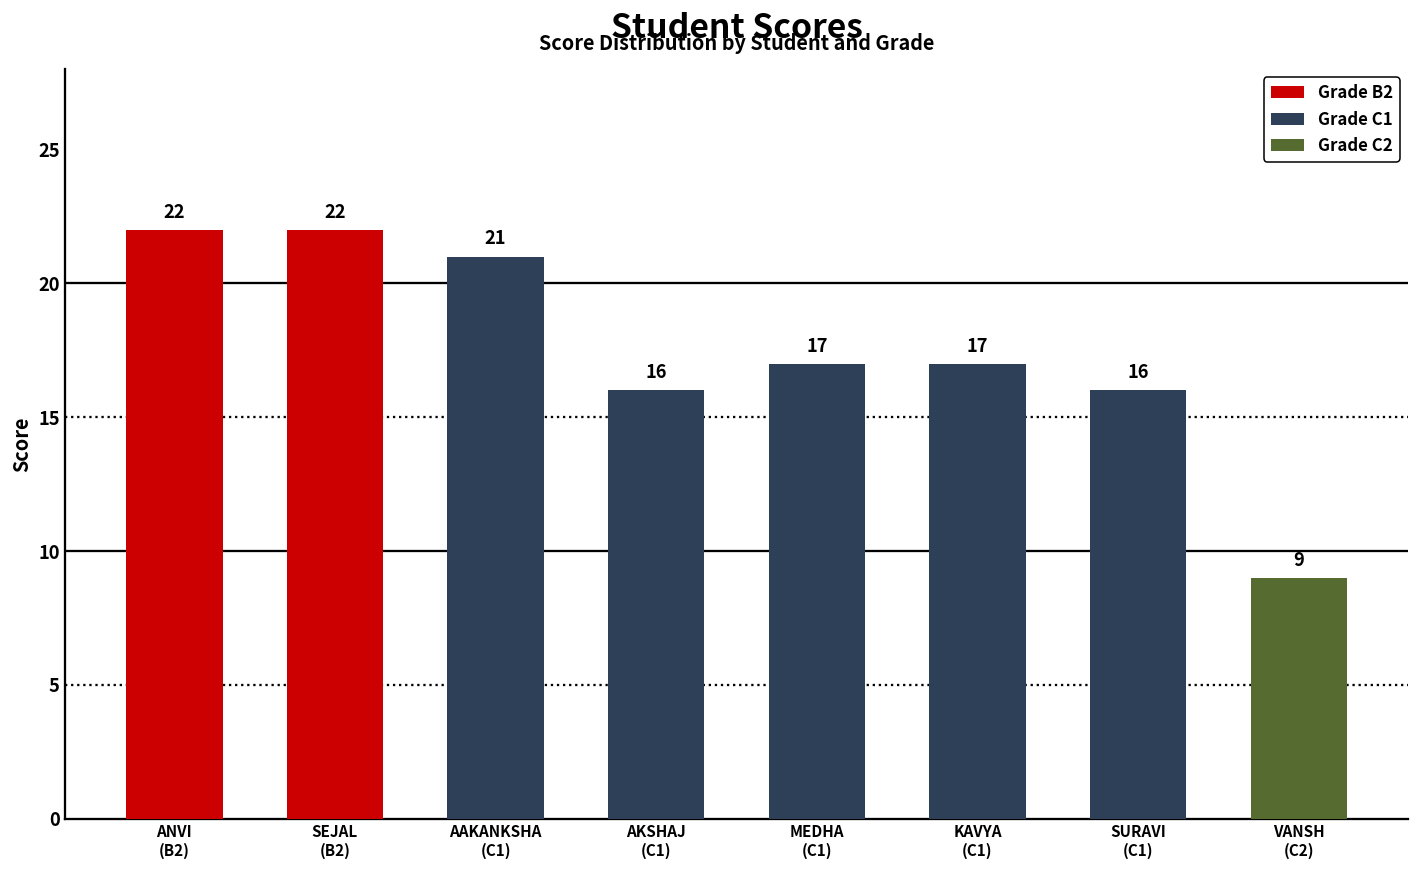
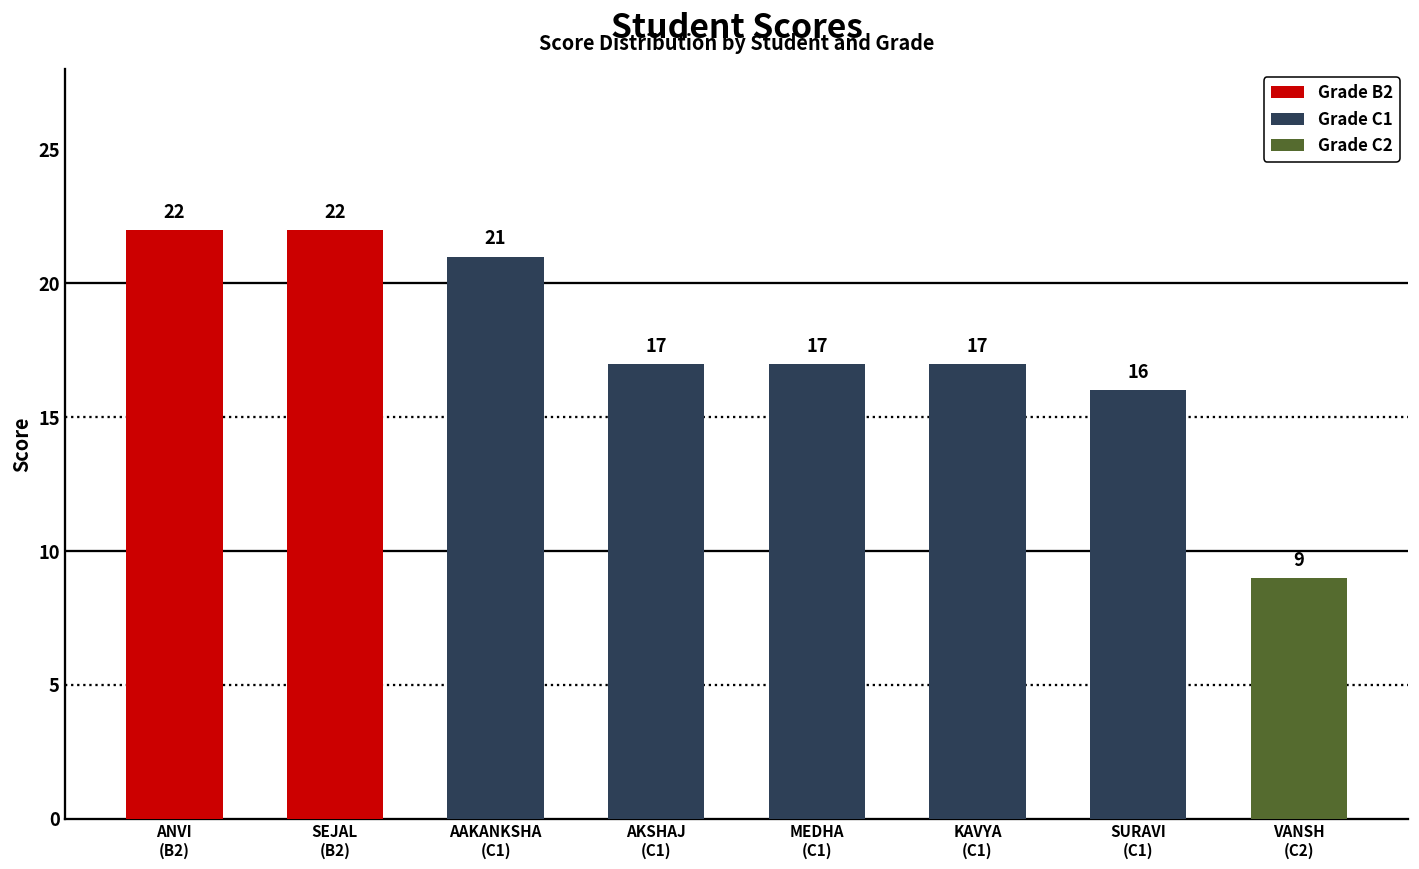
  {
    "Grade B2": {
      "ANVI (B2)": 22,
      "SEJAL (B2)": 22
    },
    "Grade C1": {
      "AAKANKSHA (C1)": 21,
-     "AKSHAJ (C1)": 16,
+     "AKSHAJ (C1)": 17,
      "MEDHA (C1)": 17,
      "KAVYA (C1)": 17,
      "SURAVI (C1)": 16
    },
    "Grade C2": {
      "VANSH (C2)": 9
    }
  }
